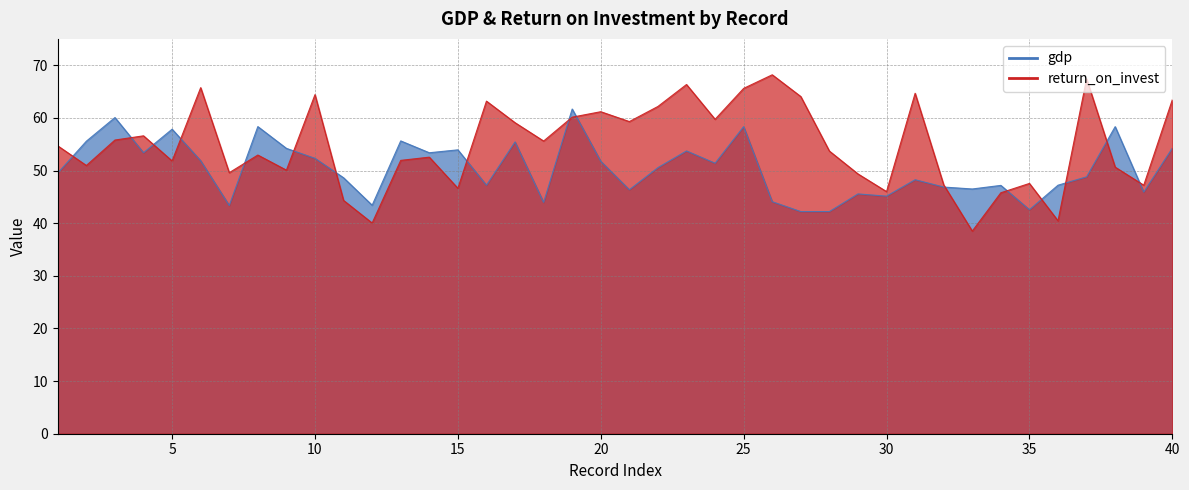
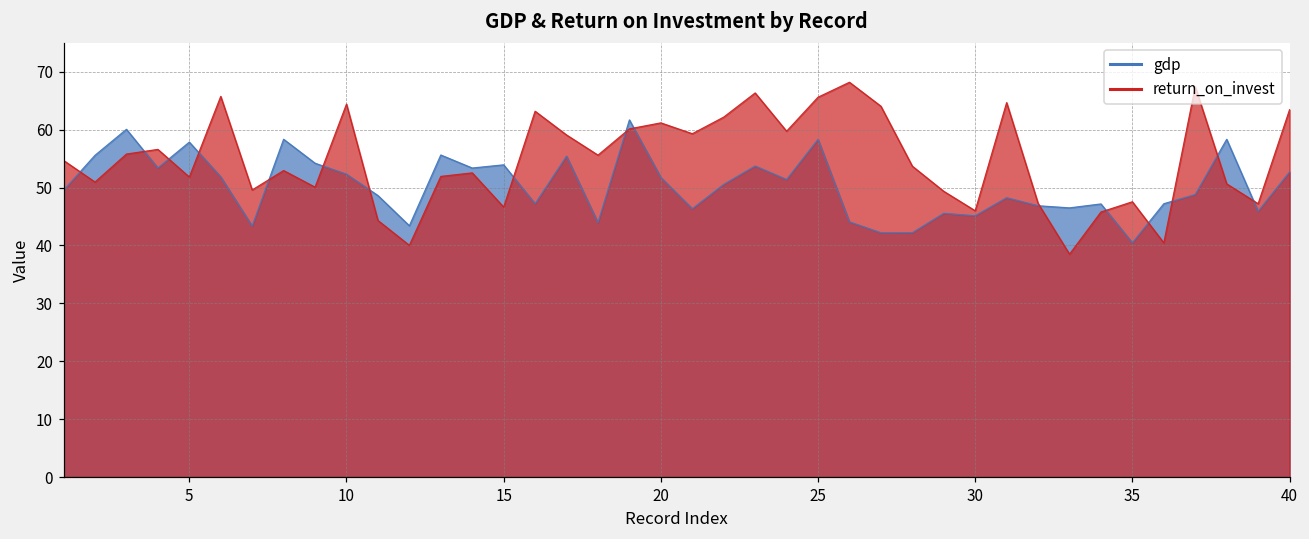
  {
    "gdp": {
      "5": 58,
      "10": 52,
      "15": 54,
      "20": 52,
      "25": 58,
      "30": 45,
-     "35": 43,
-     "40": 54
+     "35": 40,
+     "40": 53
    },
    "return_on_invest": {
      "5": 52,
      "10": 64,
      "15": 47,
      "20": 61,
      "25": 66,
      "30": 46,
      "35": 48,
      "40": 63
    }
  }
